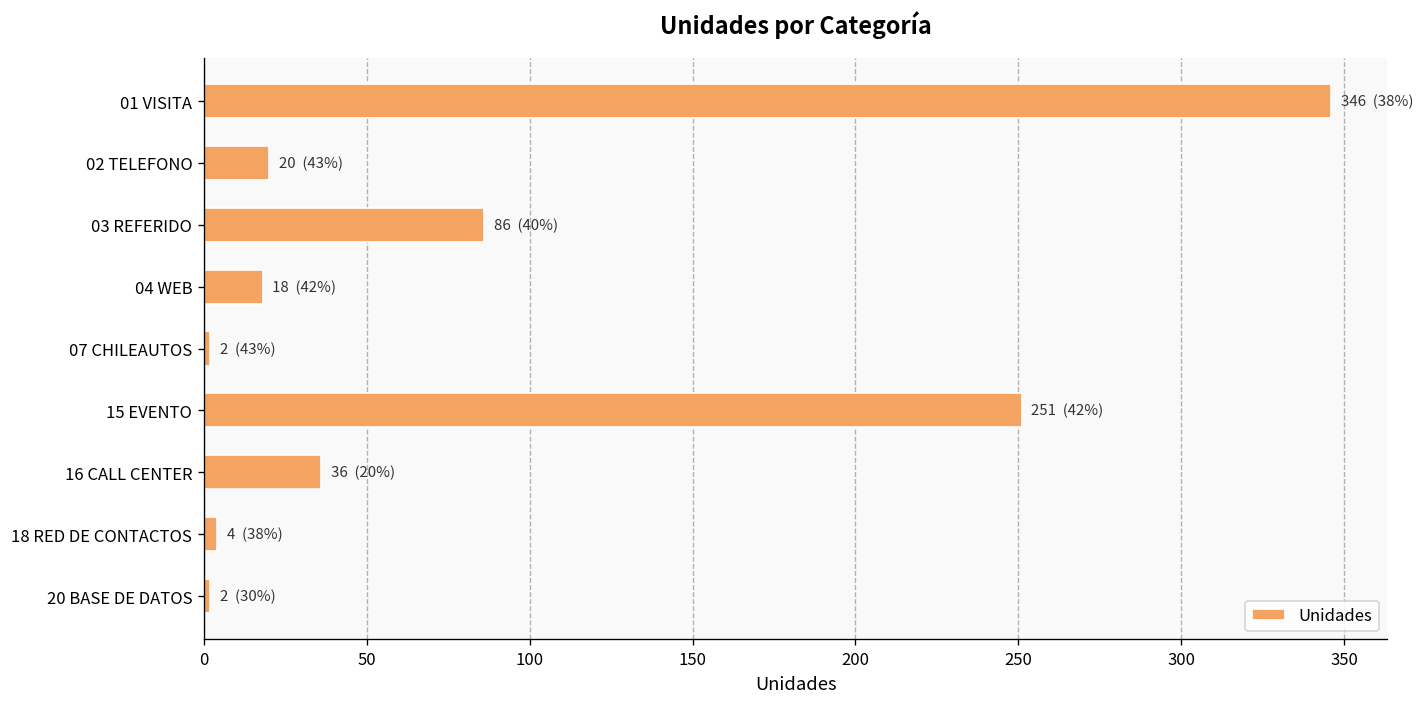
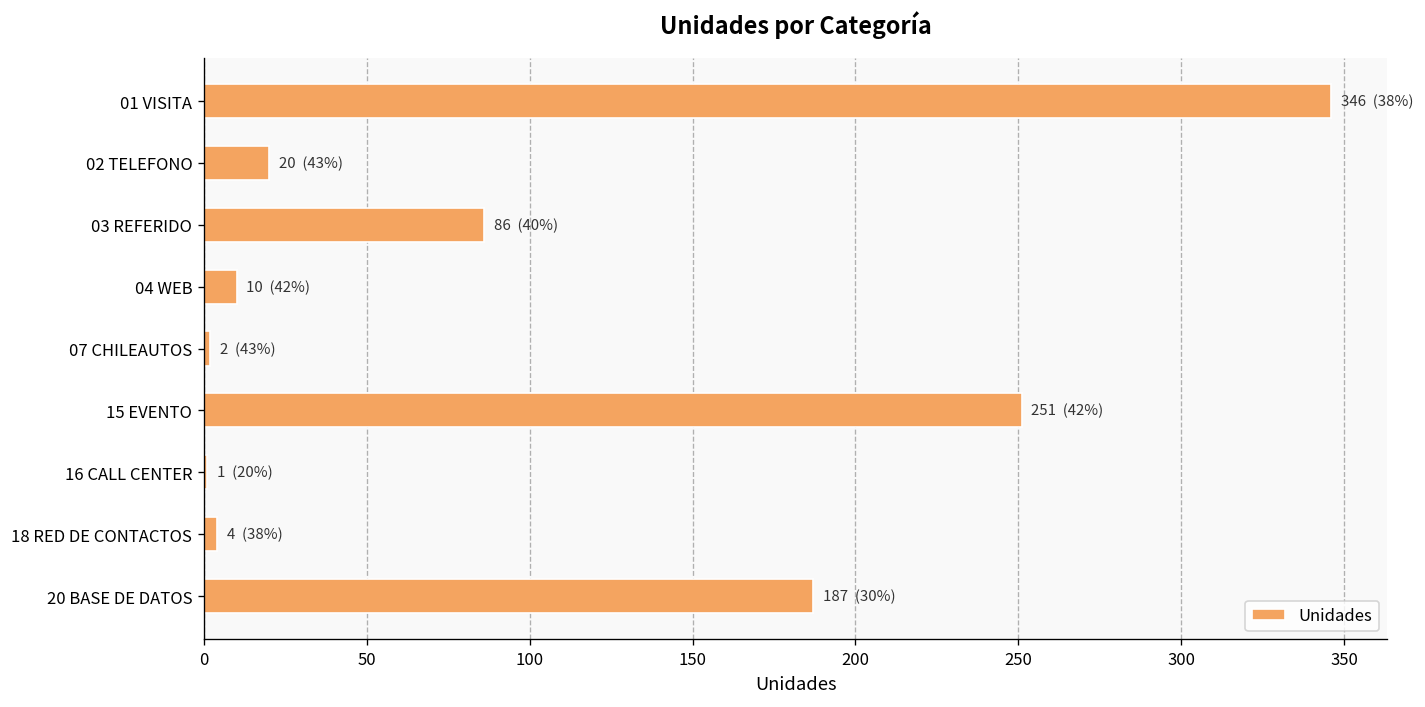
  {
    "01 VISITA": 346,
    "02 TELEFONO": 20,
    "03 REFERIDO": 86,
-   "04 WEB": 18,
+   "04 WEB": 10,
    "07 CHILEAUTOS": 2,
    "15 EVENTO": 251,
-   "16 CALL CENTER": 36,
+   "16 CALL CENTER": 1,
    "18 RED DE CONTACTOS": 4,
-   "20 BASE DE DATOS": 2
+   "20 BASE DE DATOS": 187
  }
